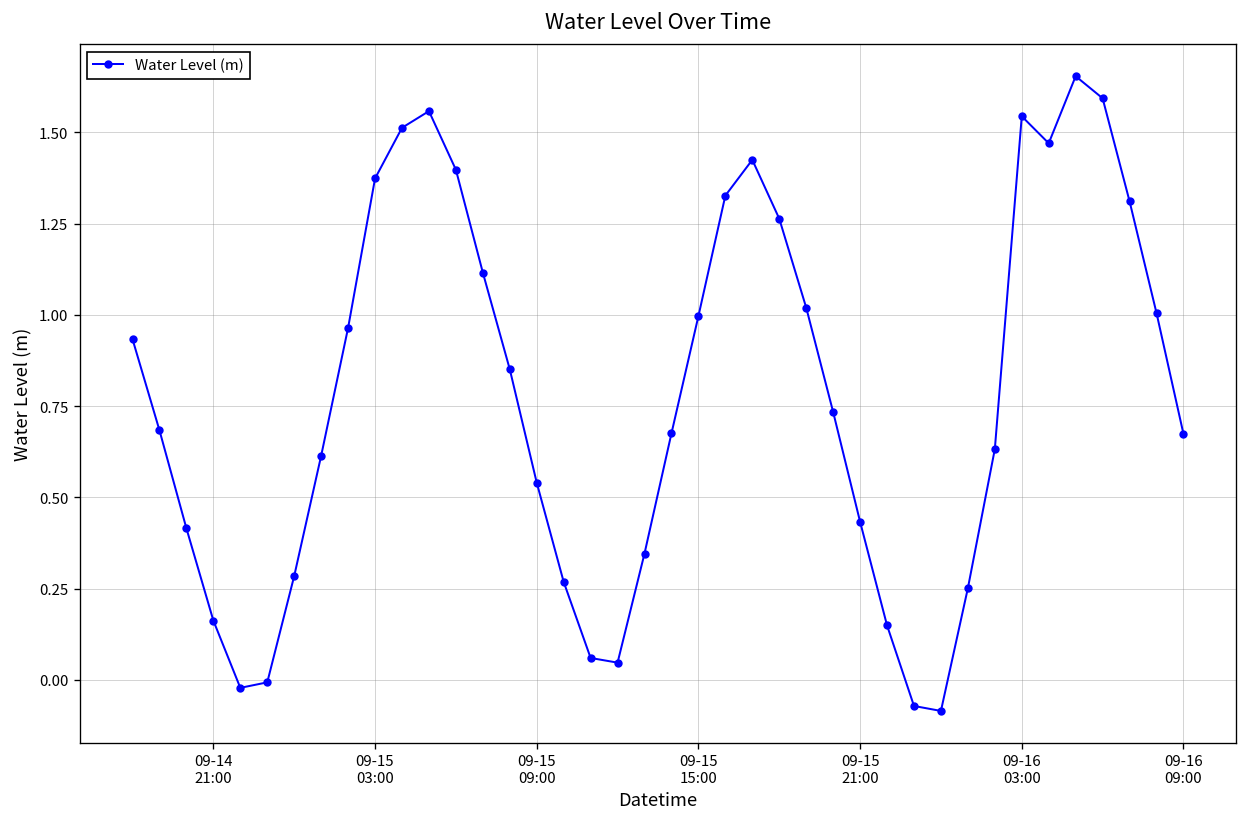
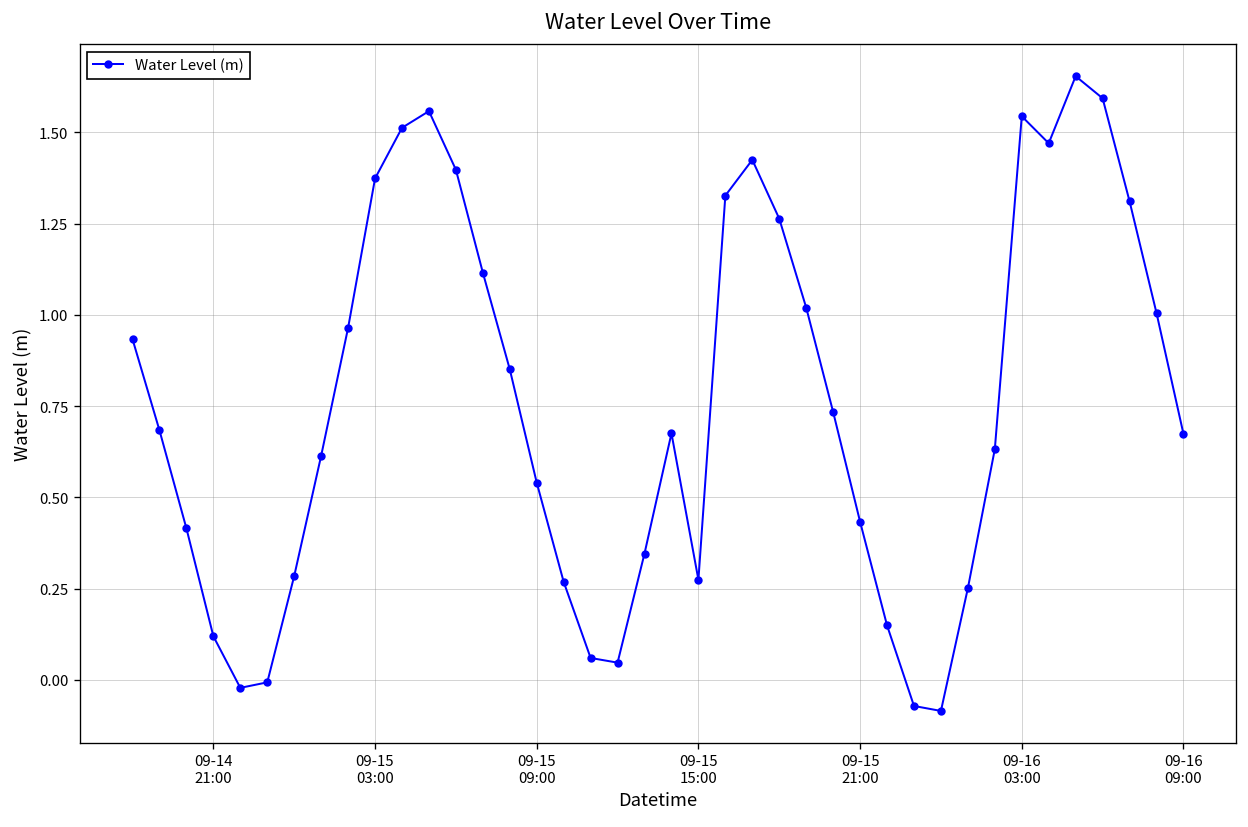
  {
-   "09-14 21:00": 0.16,
+   "09-14 21:00": 0.12,
    "09-15 03:00": 1.37,
    "09-15 09:00": 0.54,
-   "09-15 15:00": 1.00,
+   "09-15 15:00": 0.27,
    "09-15 21:00": 0.43,
    "09-16 03:00": 1.54,
    "09-16 09:00": 0.67
  }
